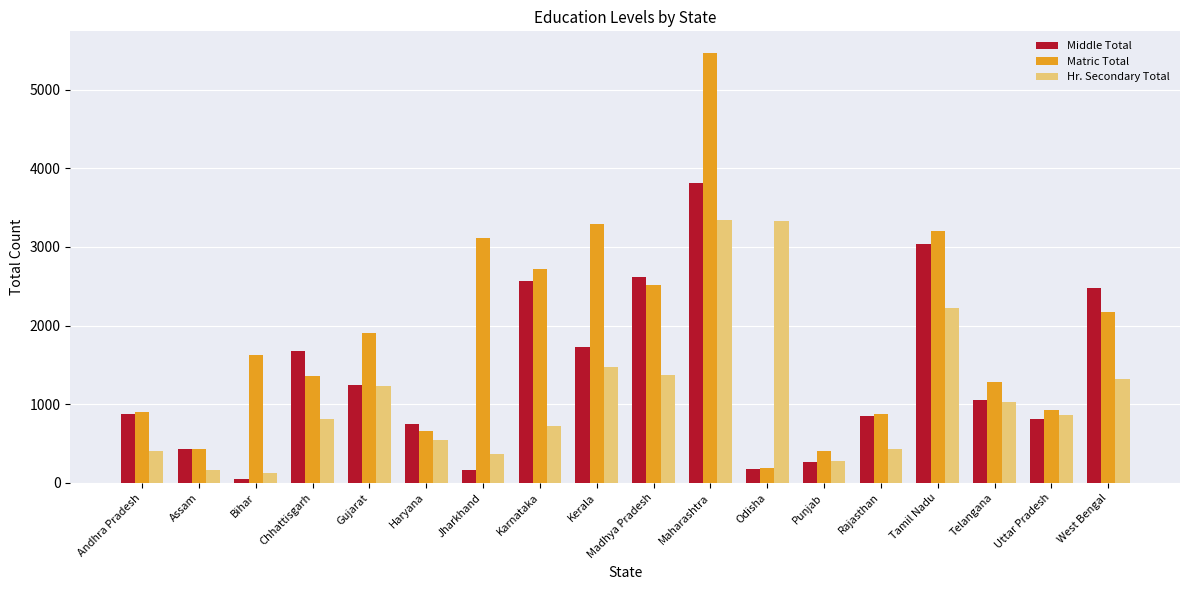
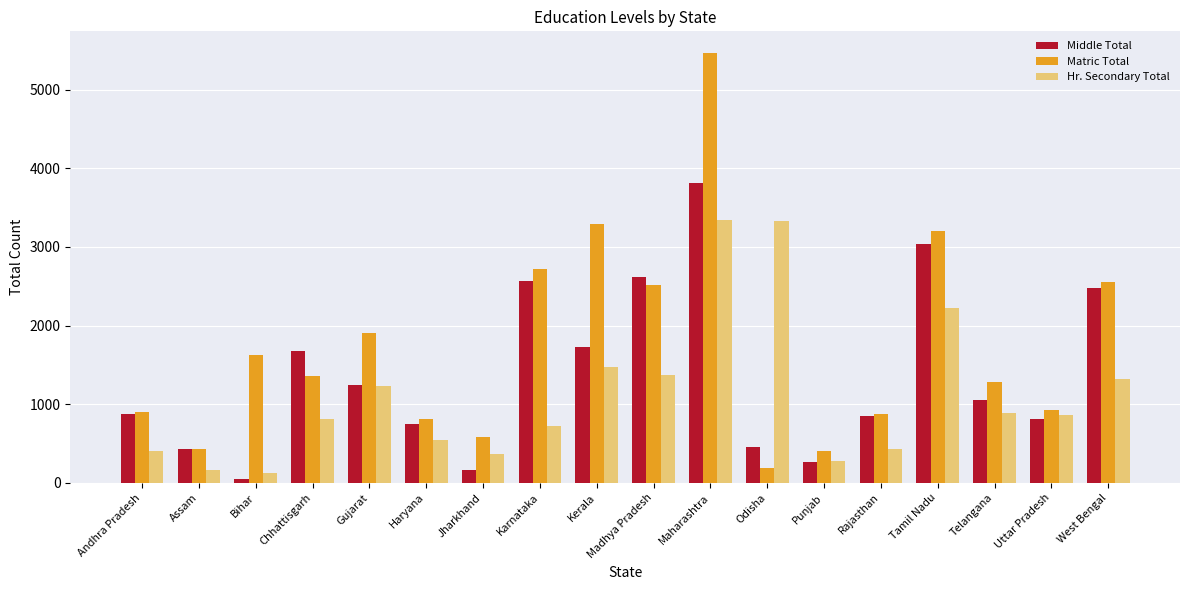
  {
    "Middle Total": {
      "Andhra Pradesh": 900,
      "Assam": 400,
      "Bihar": 100,
      "Chhattisgarh": 1700,
      "Gujarat": 1200,
      "Haryana": 800,
      "Jharkhand": 200,
      "Karnataka": 2600,
      "Kerala": 1700,
      "Madhya Pradesh": 2600,
      "Maharashtra": 3800,
-     "Odisha": 200,
+     "Odisha": 500,
      "Punjab": 300,
      "Rajasthan": 900,
      "Tamil Nadu": 3000,
      "Telangana": 1100,
      "Uttar Pradesh": 800,
      "West Bengal": 2500
    },
    "Matric Total": {
      "Andhra Pradesh": 900,
      "Assam": 400,
      "Bihar": 1600,
      "Chhattisgarh": 1400,
      "Gujarat": 1900,
-     "Haryana": 700,
-     "Jharkhand": 3100,
+     "Haryana": 800,
+     "Jharkhand": 600,
      "Karnataka": 2700,
      "Kerala": 3300,
      "Madhya Pradesh": 2500,
      "Maharashtra": 5500,
      "Odisha": 200,
      "Punjab": 400,
      "Rajasthan": 900,
      "Tamil Nadu": 3200,
      "Telangana": 1300,
      "Uttar Pradesh": 900,
-     "West Bengal": 2200
+     "West Bengal": 2600
    },
    "Hr. Secondary Total": {
      "Andhra Pradesh": 400,
      "Assam": 200,
      "Bihar": 100,
      "Chhattisgarh": 800,
      "Gujarat": 1200,
      "Haryana": 500,
      "Jharkhand": 400,
      "Karnataka": 700,
      "Kerala": 1500,
      "Madhya Pradesh": 1400,
      "Maharashtra": 3300,
      "Odisha": 3300,
      "Punjab": 300,
      "Rajasthan": 400,
      "Tamil Nadu": 2200,
-     "Telangana": 1000,
+     "Telangana": 900,
      "Uttar Pradesh": 900,
      "West Bengal": 1300
    }
  }
